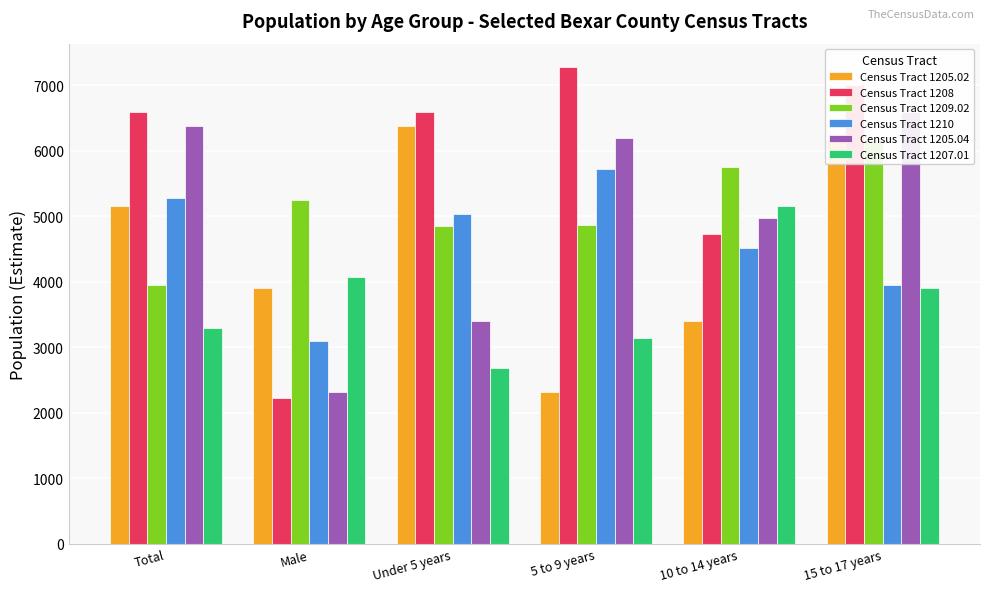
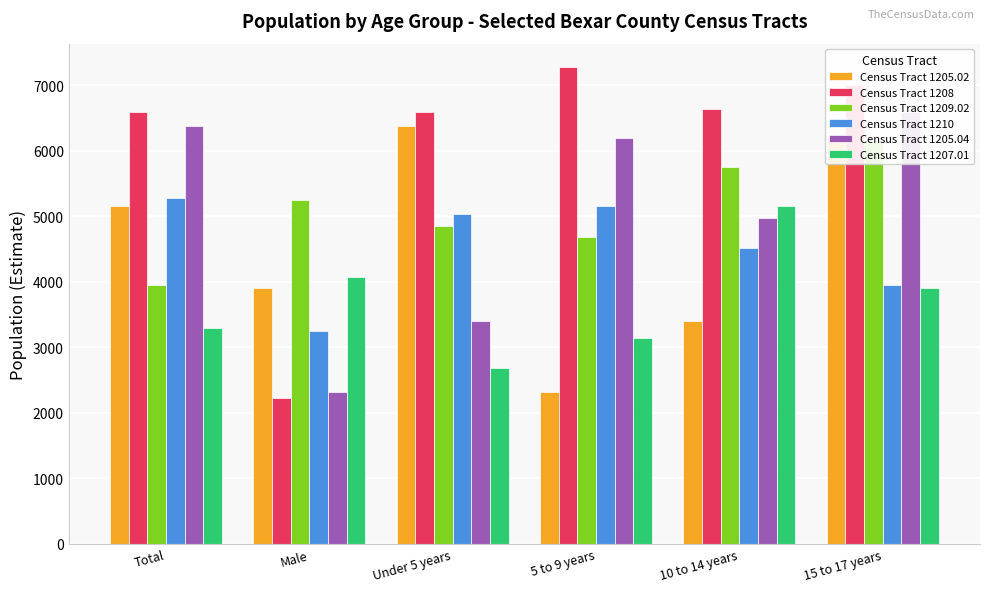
  {
    "Census Tract 1205.02": {
      "Total": 5200,
      "Male": 3900,
      "Under 5 years": 6400,
      "5 to 9 years": 2300,
      "10 to 14 years": 3400
    },
    "Census Tract 1208": {
      "Total": 6600,
      "Male": 2200,
      "Under 5 years": 6600,
      "5 to 9 years": 7300,
-     "10 to 14 years": 4700
+     "10 to 14 years": 6600
    },
    "Census Tract 1209.02": {
      "Total": 3900,
      "Male": 5200,
      "Under 5 years": 4800,
-     "5 to 9 years": 4900,
+     "5 to 9 years": 4700,
      "10 to 14 years": 5800
    },
    "Census Tract 1210": {
      "Total": 5300,
-     "Male": 3100,
+     "Male": 3300,
      "Under 5 years": 5000,
-     "5 to 9 years": 5700,
+     "5 to 9 years": 5200,
      "10 to 14 years": 4500,
      "15 to 17 years": 3900
    },
    "Census Tract 1205.04": {
      "Total": 6400,
      "Male": 2300,
      "Under 5 years": 3400,
      "5 to 9 years": 6200,
      "10 to 14 years": 5000
    },
    "Census Tract 1207.01": {
      "Total": 3300,
      "Male": 4100,
      "Under 5 years": 2700,
      "5 to 9 years": 3100,
      "10 to 14 years": 5200,
      "15 to 17 years": 3900
    }
  }
